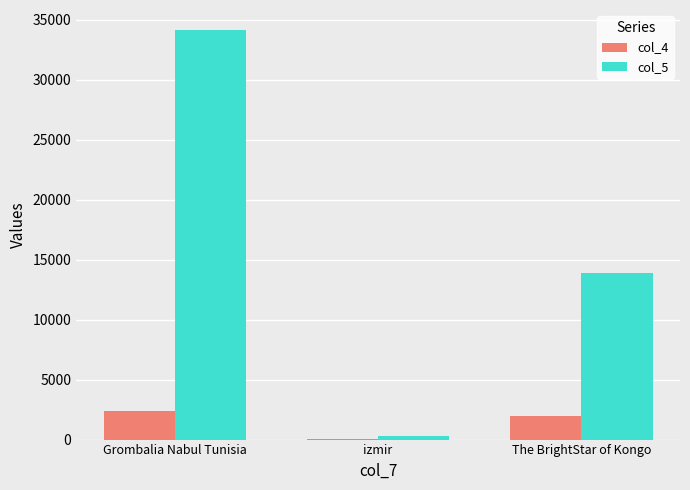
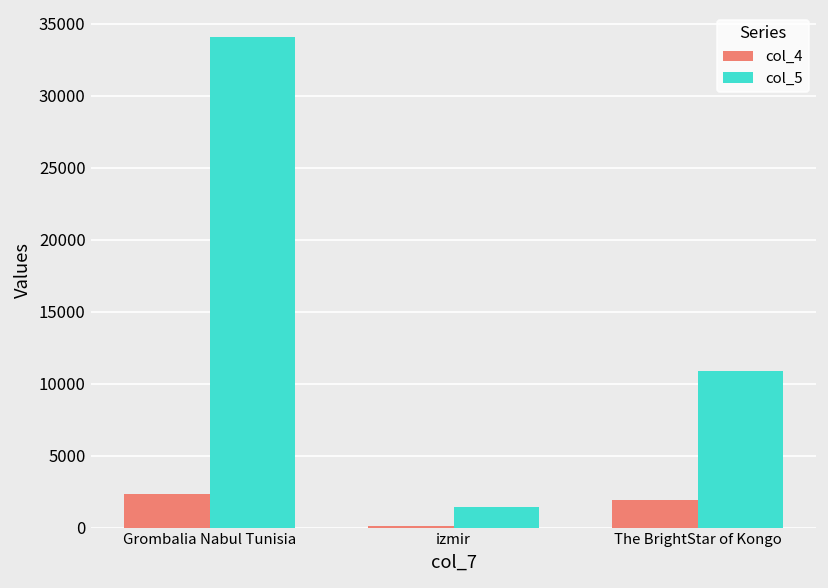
  {
    "col_4": {
      "Grombalia Nabul Tunisia": 2400,
      "The BrightStar of Kongo": 1900
    },
    "col_5": {
      "Grombalia Nabul Tunisia": 34100,
-     "izmir": 300,
-     "The BrightStar of Kongo": 13900
+     "izmir": 1400,
+     "The BrightStar of Kongo": 10900
    }
  }
